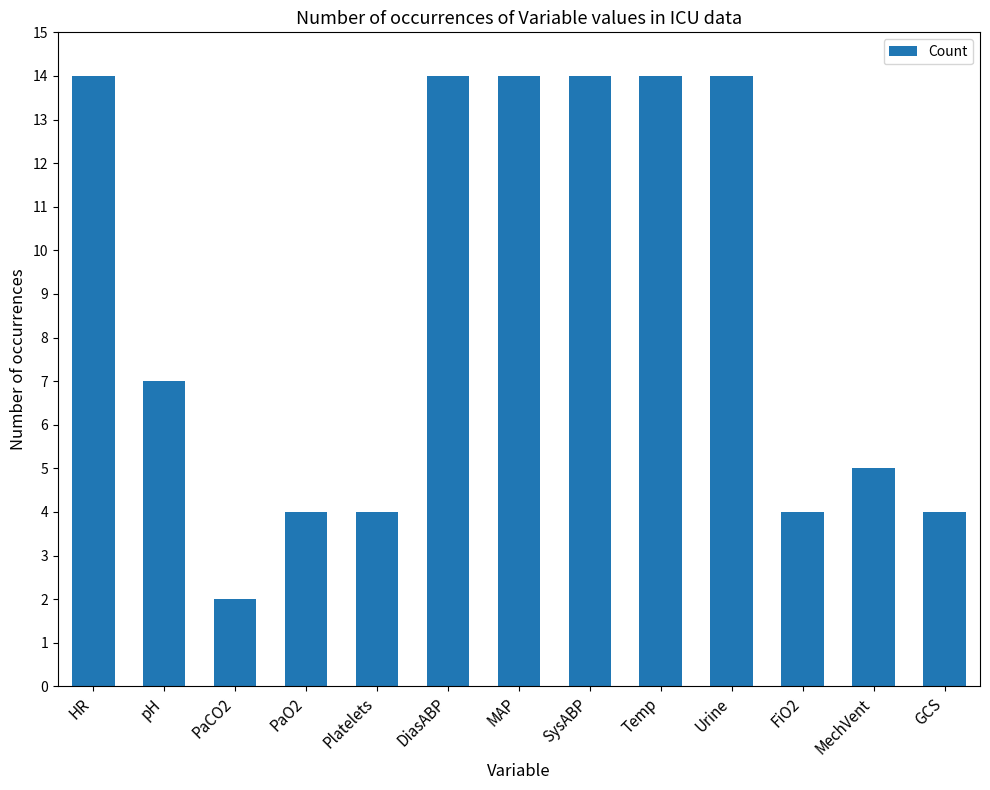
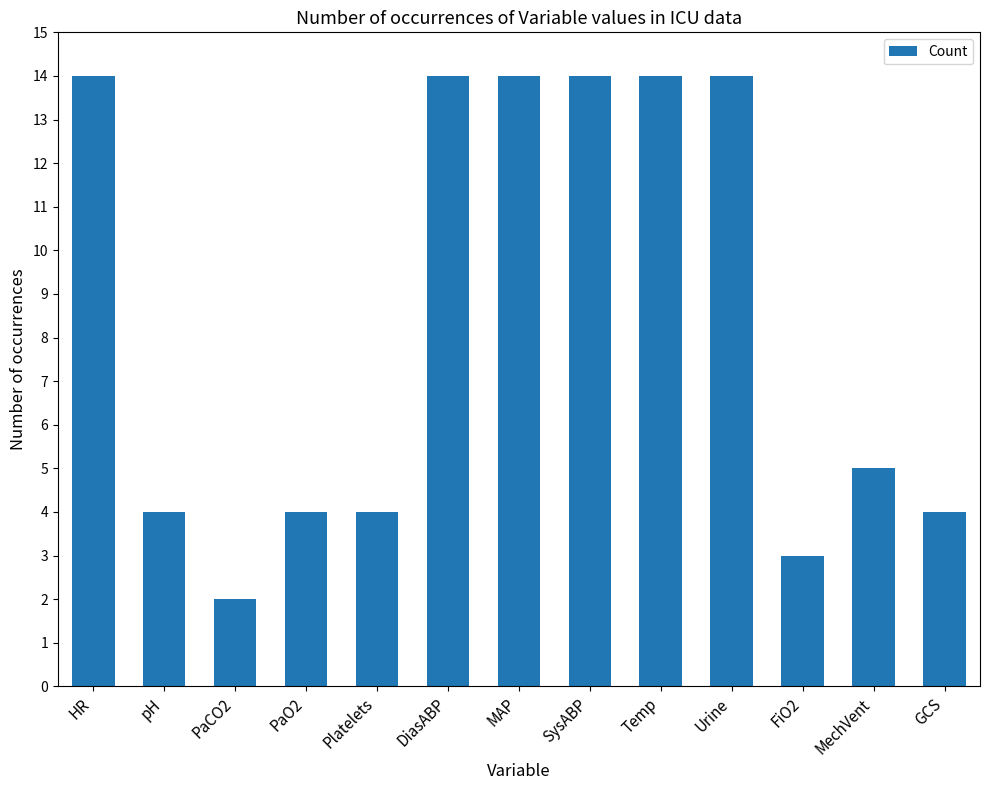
  {
    "HR": 14,
-   "pH": 7,
+   "pH": 4,
    "PaCO2": 2,
    "PaO2": 4,
    "Platelets": 4,
    "DiasABP": 14,
    "MAP": 14,
    "SysABP": 14,
    "Temp": 14,
    "Urine": 14,
-   "FiO2": 4,
+   "FiO2": 3,
    "MechVent": 5,
    "GCS": 4
  }
